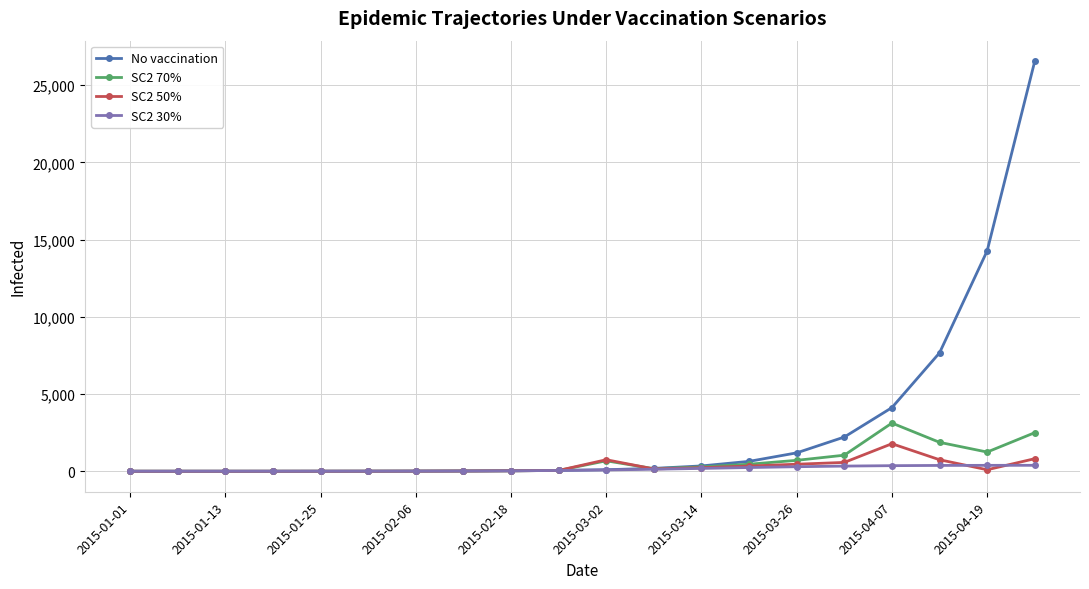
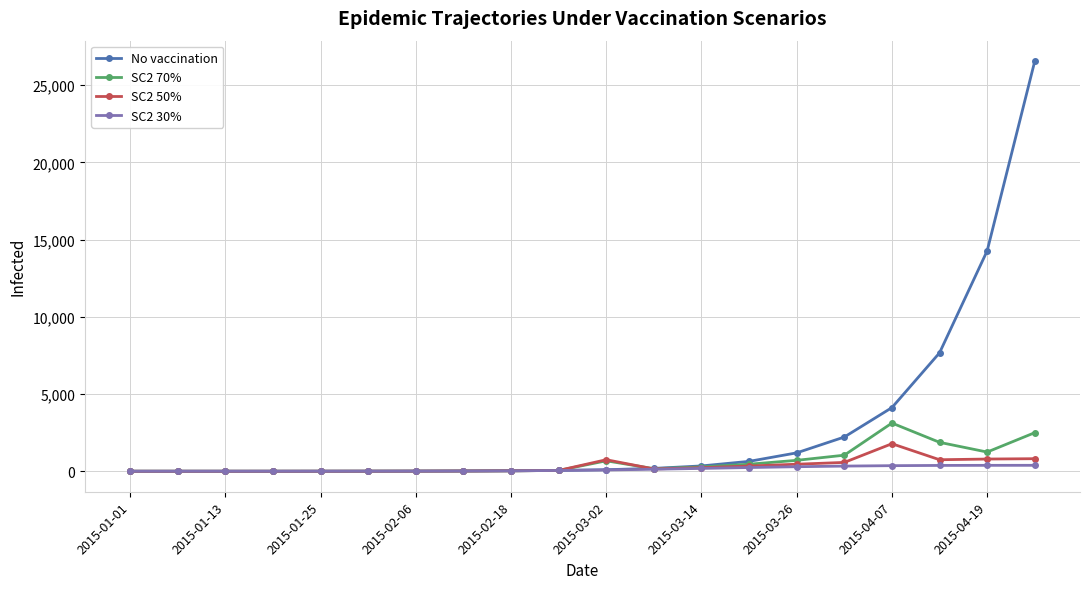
  {
    "SC2 70%": {
      "2015-03-26": "700",
      "2015-04-07": "3,100",
      "2015-04-19": "1,200"
    },
    "SC2 50%": {
      "2015-04-07": "1,800",
-     "2015-04-19": "100"
+     "2015-04-19": "800"
    }
  }
